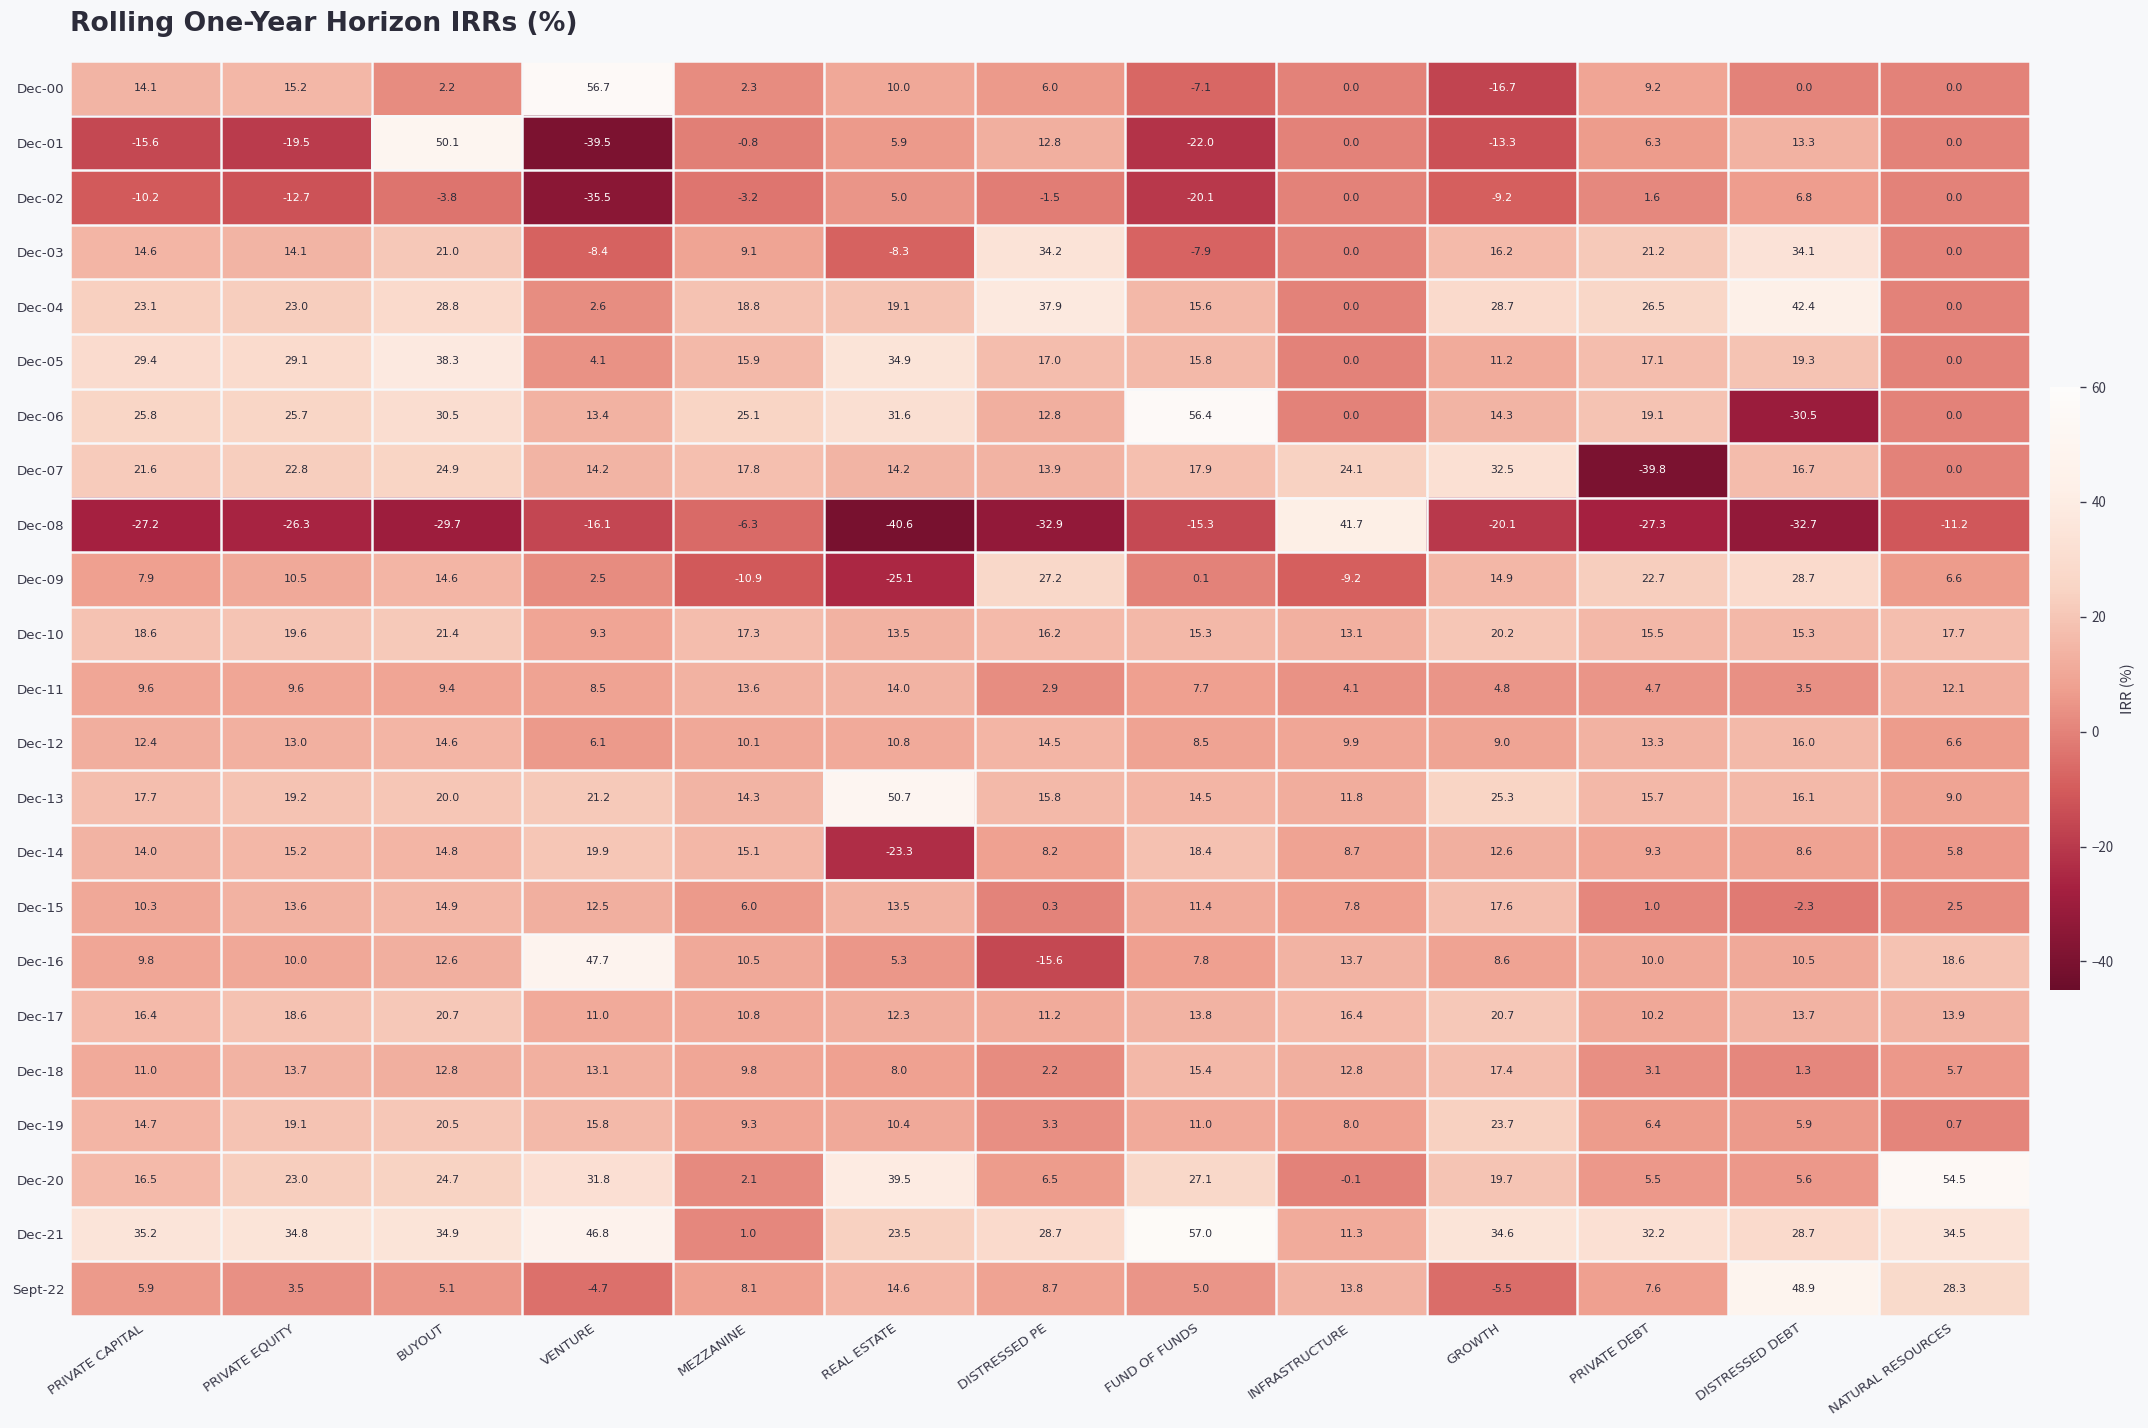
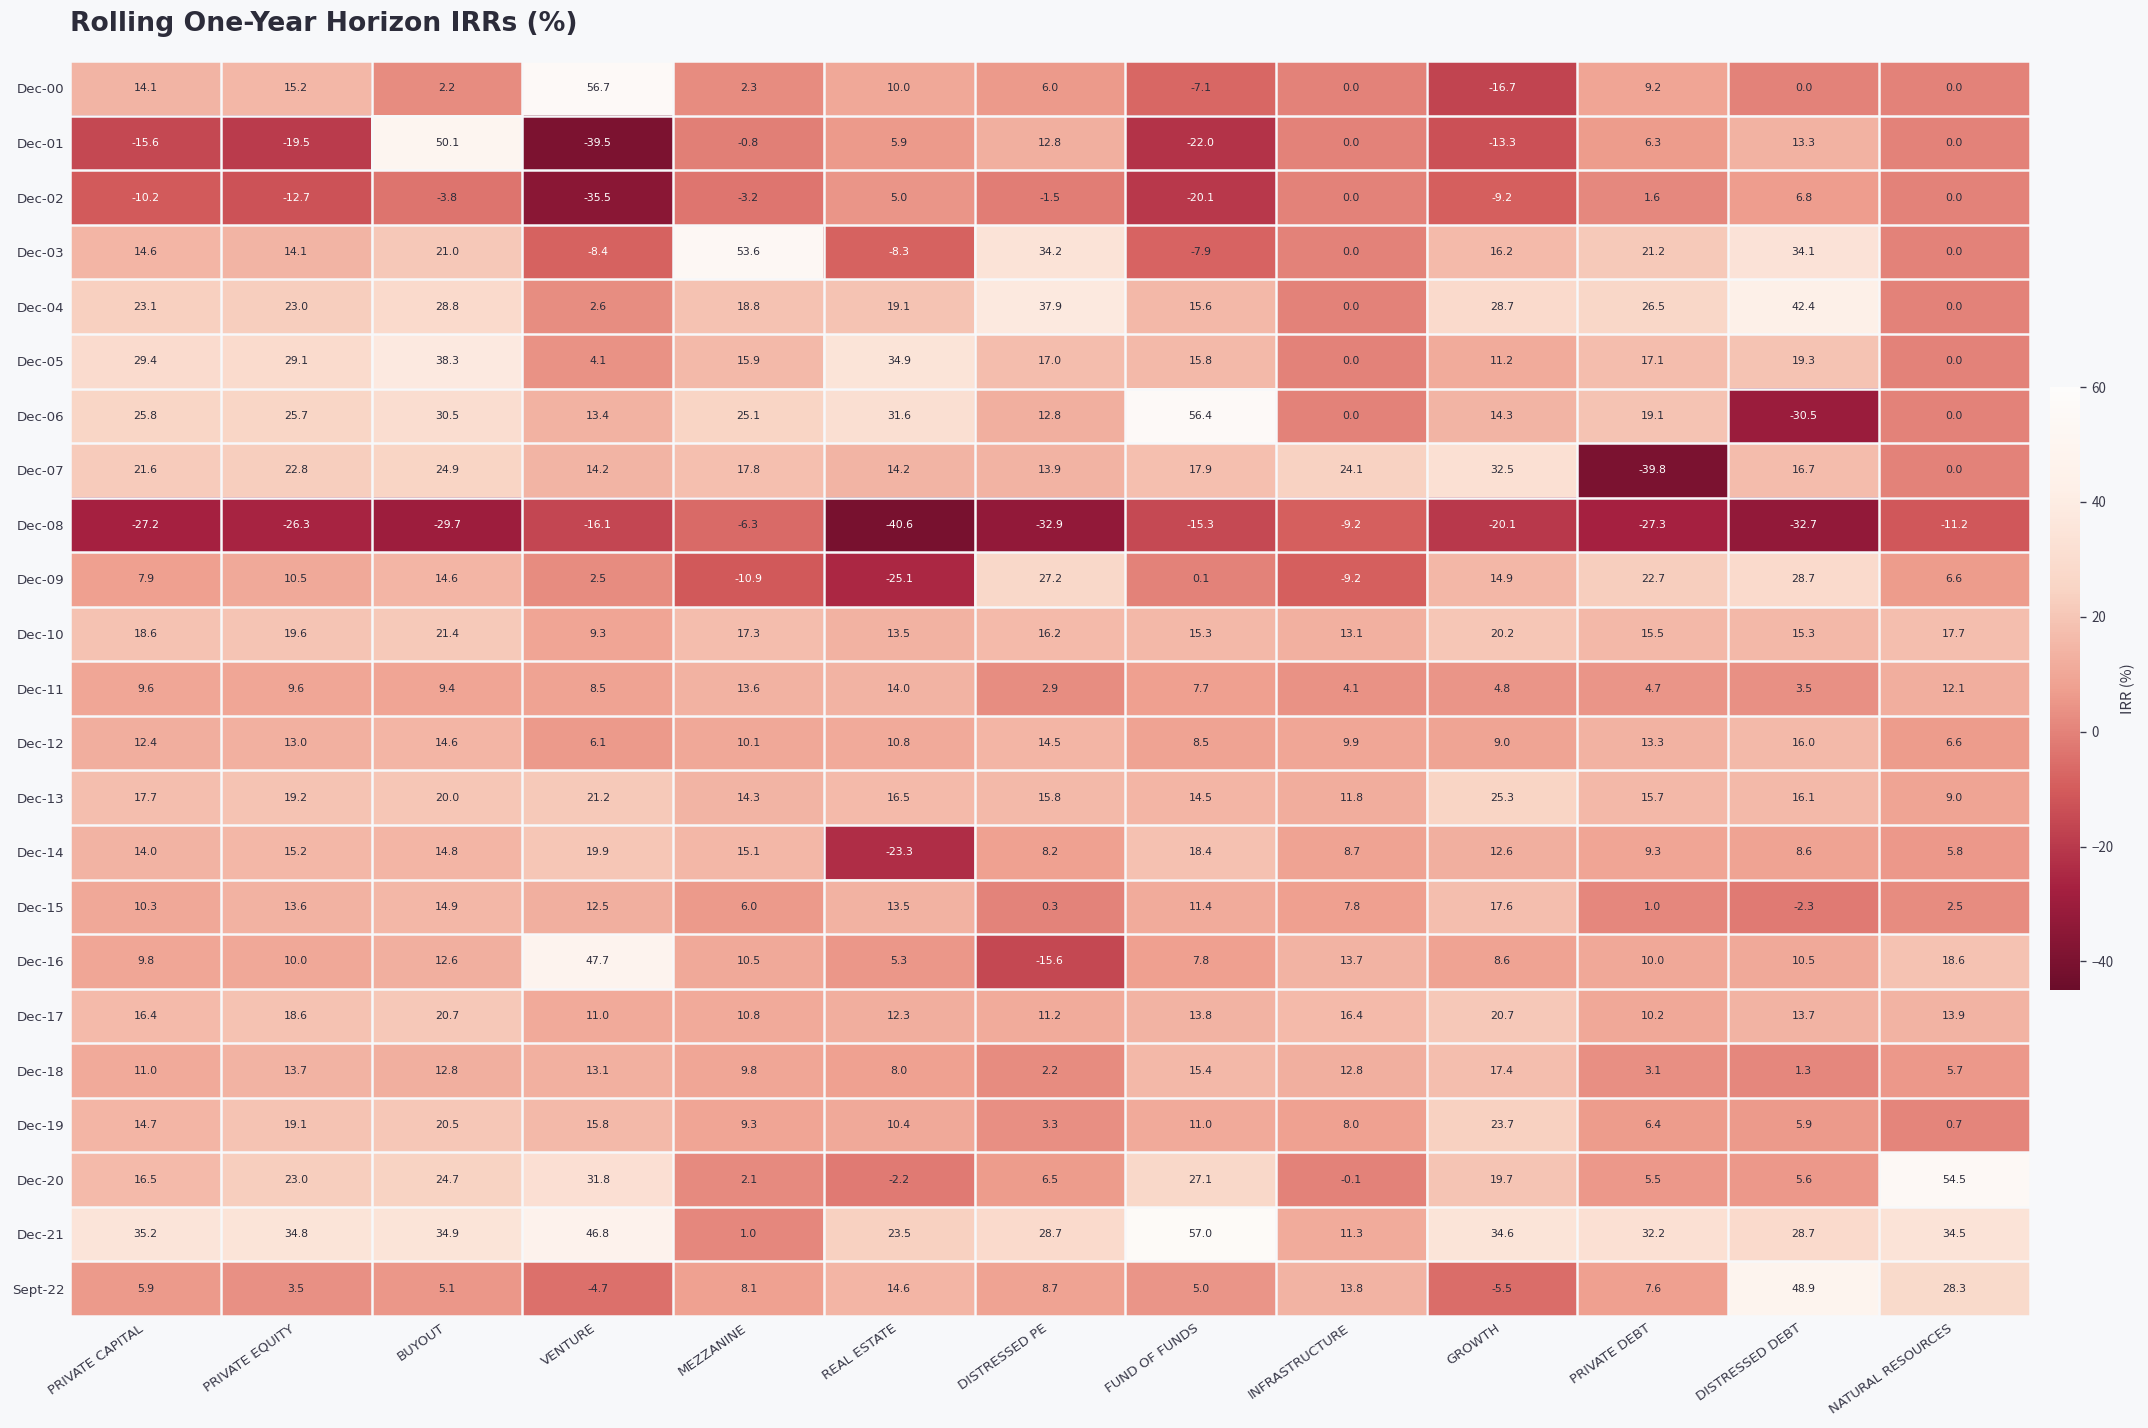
  {
    "Dec-03": {
      "PRIVATE CAPITAL": 14.6,
      "PRIVATE EQUITY": 14.1,
      "BUYOUT": 21.0,
      "VENTURE": -8.4,
-     "MEZZANINE": 9.1,
+     "MEZZANINE": 53.6,
      "REAL ESTATE": -8.3,
      "DISTRESSED PE": 34.2,
      "FUND OF FUNDS": -7.9,
      "INFRASTRUCTURE": 0.0,
      "GROWTH": 16.2,
      "PRIVATE DEBT": 21.2,
      "DISTRESSED DEBT": 34.1,
      "NATURAL RESOURCES": 0.0
    },
    "Dec-08": {
      "PRIVATE CAPITAL": -27.2,
      "PRIVATE EQUITY": -26.3,
      "BUYOUT": -29.7,
      "VENTURE": -16.1,
      "MEZZANINE": -6.3,
      "REAL ESTATE": -40.6,
      "DISTRESSED PE": -32.9,
      "FUND OF FUNDS": -15.3,
-     "INFRASTRUCTURE": 41.7,
+     "INFRASTRUCTURE": -9.2,
      "GROWTH": -20.1,
      "PRIVATE DEBT": -27.3,
      "DISTRESSED DEBT": -32.7,
      "NATURAL RESOURCES": -11.2
    },
    "Dec-13": {
      "PRIVATE CAPITAL": 17.7,
      "PRIVATE EQUITY": 19.2,
      "BUYOUT": 20.0,
      "VENTURE": 21.2,
      "MEZZANINE": 14.3,
-     "REAL ESTATE": 50.7,
+     "REAL ESTATE": 16.5,
      "DISTRESSED PE": 15.8,
      "FUND OF FUNDS": 14.5,
      "INFRASTRUCTURE": 11.8,
      "GROWTH": 25.3,
      "PRIVATE DEBT": 15.7,
      "DISTRESSED DEBT": 16.1,
      "NATURAL RESOURCES": 9.0
    },
    "Dec-20": {
      "PRIVATE CAPITAL": 16.5,
      "PRIVATE EQUITY": 23.0,
      "BUYOUT": 24.7,
      "VENTURE": 31.8,
      "MEZZANINE": 2.1,
-     "REAL ESTATE": 39.5,
+     "REAL ESTATE": -2.2,
      "DISTRESSED PE": 6.5,
      "FUND OF FUNDS": 27.1,
      "INFRASTRUCTURE": -0.1,
      "GROWTH": 19.7,
      "PRIVATE DEBT": 5.5,
      "DISTRESSED DEBT": 5.6,
      "NATURAL RESOURCES": 54.5
    }
  }
